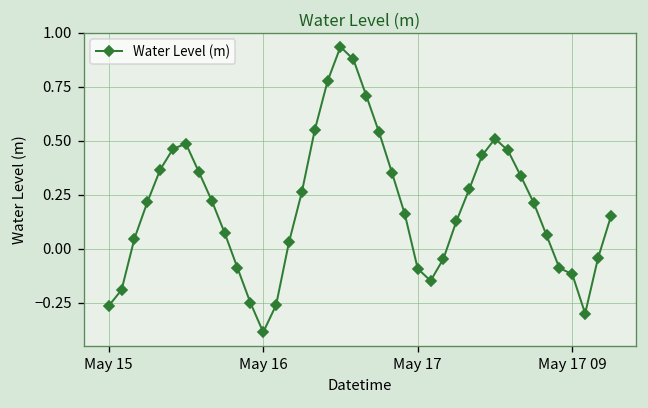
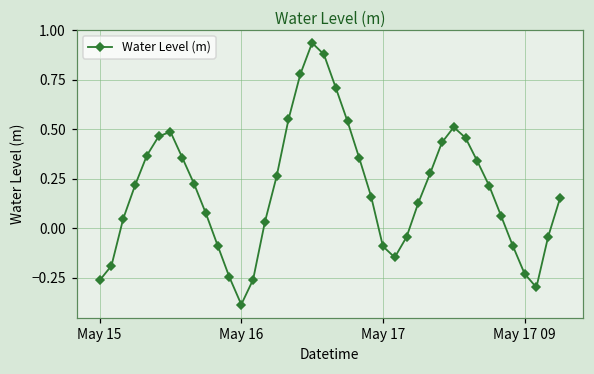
  {
    "May 15": -0.26,
    "May 16": -0.39,
    "May 17": -0.09,
-   "May 17 09": -0.12
+   "May 17 09": -0.23
  }
